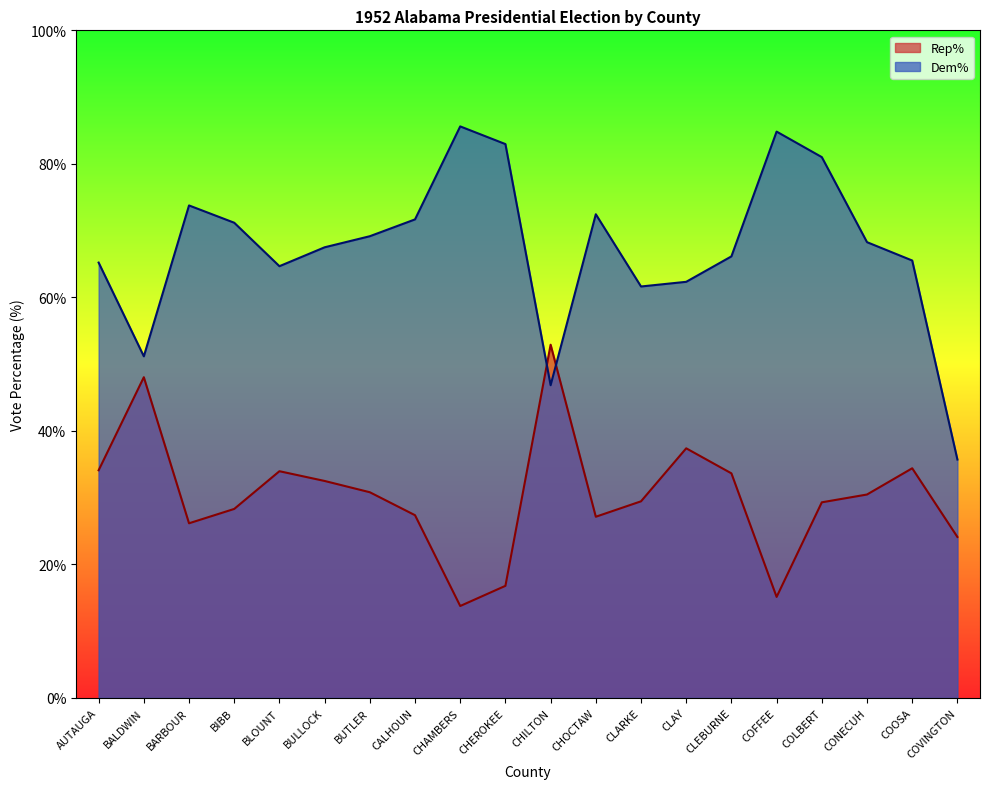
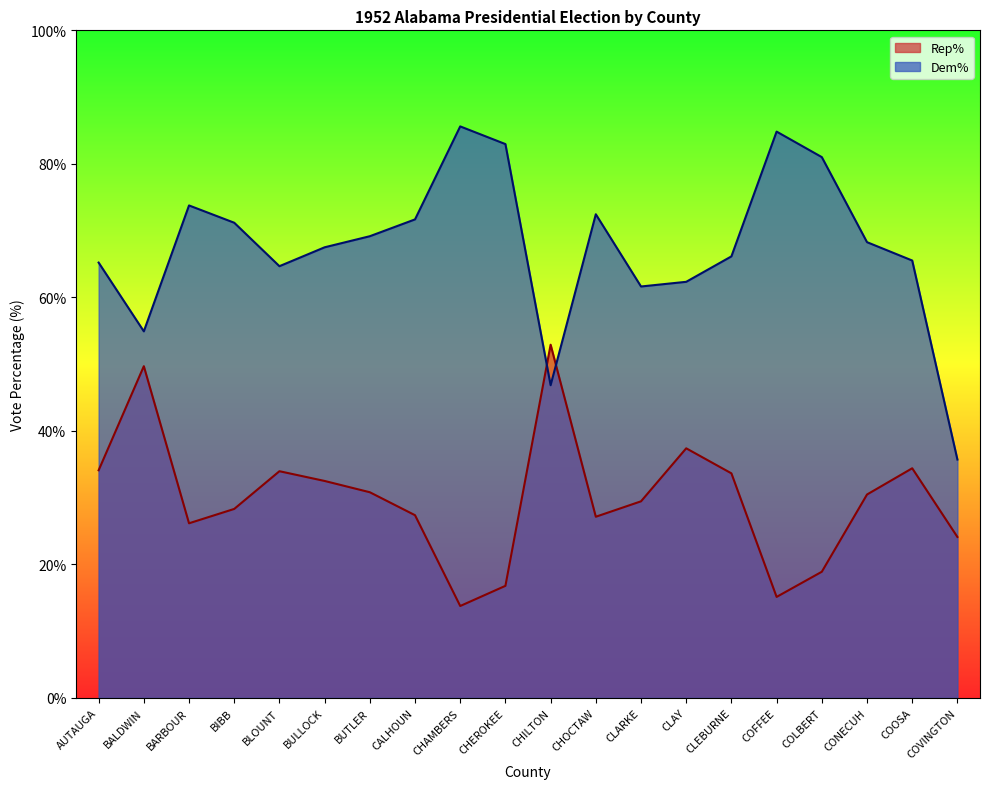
  {
    "Rep%": {
      "AUTAUGA": "34%",
-     "BALDWIN": "48%",
+     "BALDWIN": "50%",
      "BARBOUR": "26%",
      "BIBB": "28%",
      "BLOUNT": "34%",
      "BULLOCK": "33%",
      "BUTLER": "31%",
      "CALHOUN": "27%",
      "CHAMBERS": "14%",
      "CHEROKEE": "17%",
      "CHILTON": "53%",
      "CHOCTAW": "27%",
      "CLARKE": "29%",
      "CLAY": "37%",
      "CLEBURNE": "34%",
      "COFFEE": "15%",
-     "COLBERT": "29%",
+     "COLBERT": "19%",
      "CONECUH": "30%",
      "COOSA": "34%",
      "COVINGTON": "24%"
    },
    "Dem%": {
      "AUTAUGA": "65%",
-     "BALDWIN": "51%",
+     "BALDWIN": "55%",
      "BARBOUR": "74%",
      "BIBB": "71%",
      "BLOUNT": "65%",
      "BULLOCK": "68%",
      "BUTLER": "69%",
      "CALHOUN": "72%",
      "CHAMBERS": "86%",
      "CHEROKEE": "83%",
      "CHILTON": "47%",
      "CHOCTAW": "72%",
      "CLARKE": "62%",
      "CLAY": "62%",
      "CLEBURNE": "66%",
      "COFFEE": "85%",
      "COLBERT": "81%",
      "CONECUH": "68%",
      "COOSA": "66%",
      "COVINGTON": "36%"
    }
  }
